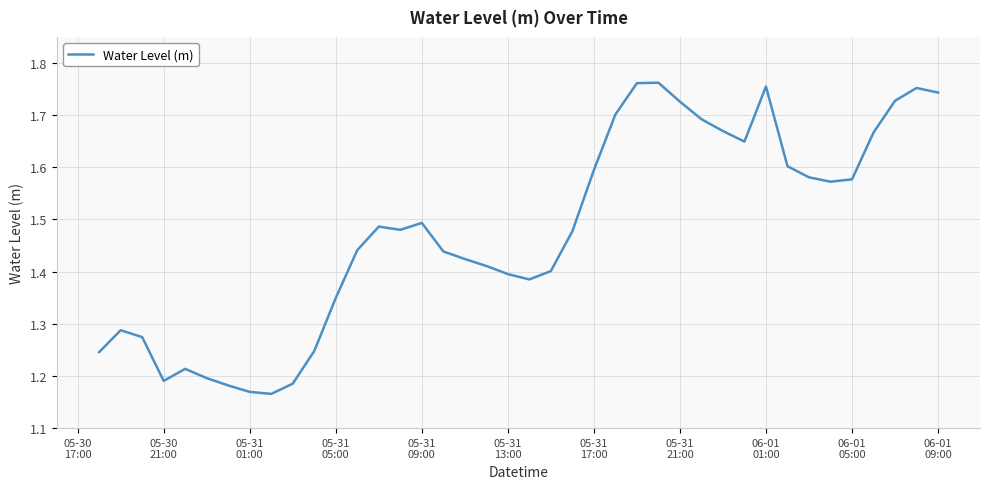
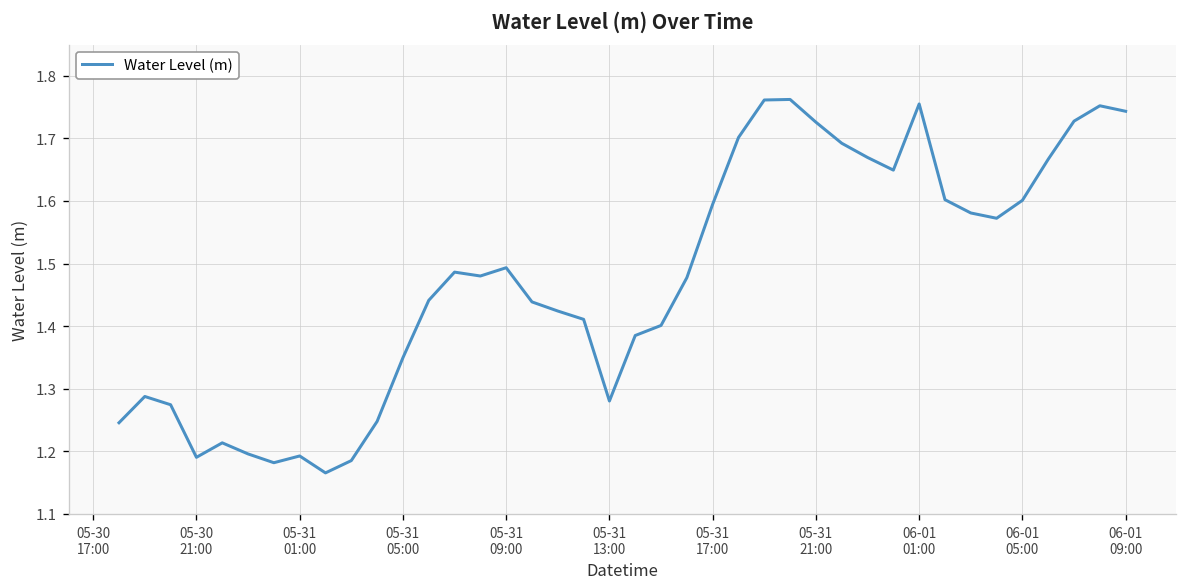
  {
    "05-30 21:00": 1.19,
-   "05-31 01:00": 1.17,
+   "05-31 01:00": 1.19,
    "05-31 05:00": 1.35,
    "05-31 09:00": 1.49,
-   "05-31 13:00": 1.40,
+   "05-31 13:00": 1.28,
    "05-31 17:00": 1.59,
    "05-31 21:00": 1.73,
    "06-01 01:00": 1.76,
-   "06-01 05:00": 1.58,
+   "06-01 05:00": 1.60,
    "06-01 09:00": 1.74
  }
